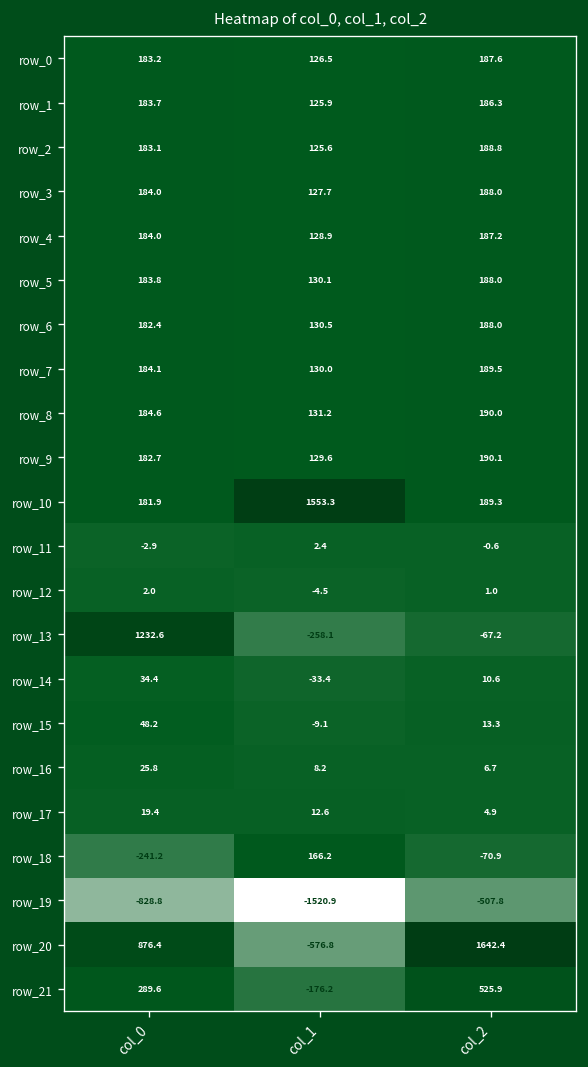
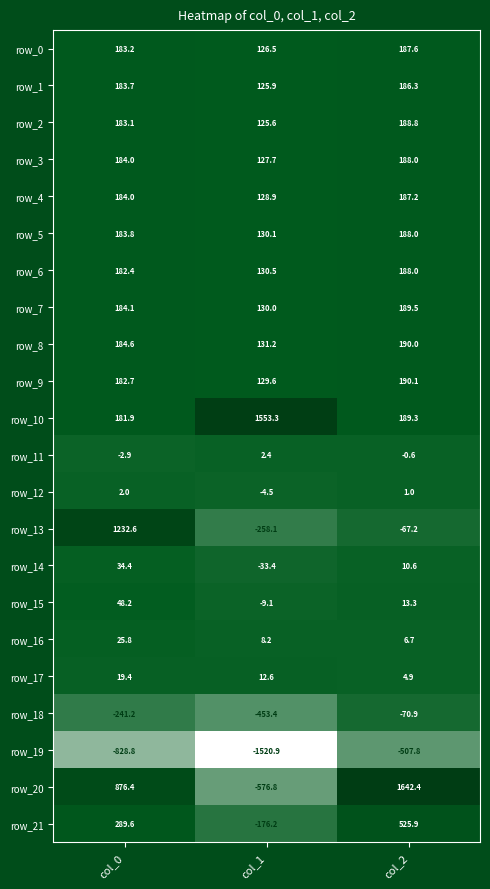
  {
    "row_0": {
      "col_0": 183.2,
      "col_1": 126.5,
      "col_2": 187.6
    },
    "row_1": {
      "col_0": 183.7,
      "col_1": 125.9,
      "col_2": 186.3
    },
    "row_2": {
      "col_0": 183.1,
      "col_1": 125.6,
      "col_2": 188.8
    },
    "row_3": {
      "col_0": 184.0,
      "col_1": 127.7,
      "col_2": 188.0
    },
    "row_4": {
      "col_0": 184.0,
      "col_1": 128.9,
      "col_2": 187.2
    },
    "row_5": {
      "col_0": 183.8,
      "col_1": 130.1,
      "col_2": 188.0
    },
    "row_6": {
      "col_0": 182.4,
      "col_1": 130.5,
      "col_2": 188.0
    },
    "row_7": {
      "col_0": 184.1,
      "col_1": 130.0,
      "col_2": 189.5
    },
    "row_8": {
      "col_0": 184.6,
      "col_1": 131.2,
      "col_2": 190.0
    },
    "row_9": {
      "col_0": 182.7,
      "col_1": 129.6,
      "col_2": 190.1
    },
    "row_10": {
      "col_0": 181.9,
      "col_1": 1553.3,
      "col_2": 189.3
    },
    "row_11": {
      "col_0": -2.9,
      "col_1": 2.4,
      "col_2": -0.6
    },
    "row_12": {
      "col_0": 2.0,
      "col_1": -4.5,
      "col_2": 1.0
    },
    "row_13": {
      "col_0": 1232.6,
      "col_1": -258.1,
      "col_2": -67.2
    },
    "row_14": {
      "col_0": 34.4,
      "col_1": -33.4,
      "col_2": 10.6
    },
    "row_15": {
      "col_0": 48.2,
      "col_1": -9.1,
      "col_2": 13.3
    },
    "row_16": {
      "col_0": 25.8,
      "col_1": 8.2,
      "col_2": 6.7
    },
    "row_17": {
      "col_0": 19.4,
      "col_1": 12.6,
      "col_2": 4.9
    },
    "row_18": {
      "col_0": -241.2,
-     "col_1": 166.2,
+     "col_1": -453.4,
      "col_2": -70.9
    },
    "row_19": {
      "col_0": -828.8,
      "col_1": -1520.9,
      "col_2": -507.8
    },
    "row_20": {
      "col_0": 876.4,
      "col_1": -576.8,
      "col_2": 1642.4
    },
    "row_21": {
      "col_0": 289.6,
      "col_1": -176.2,
      "col_2": 525.9
    }
  }
